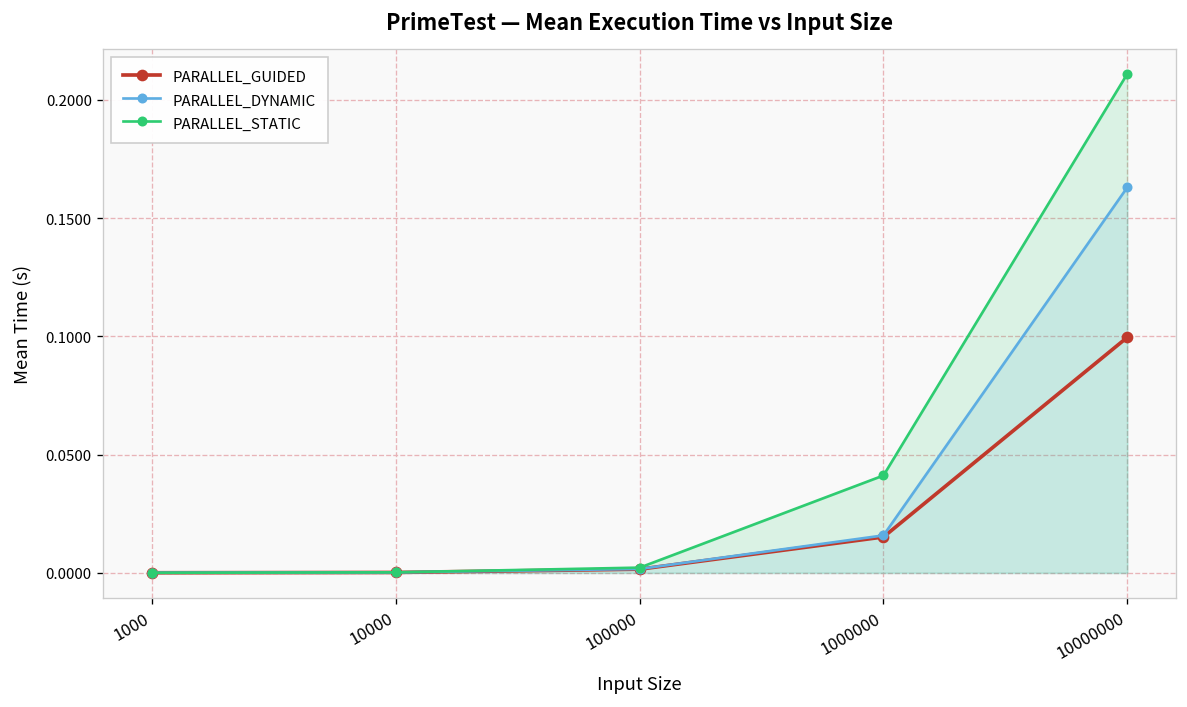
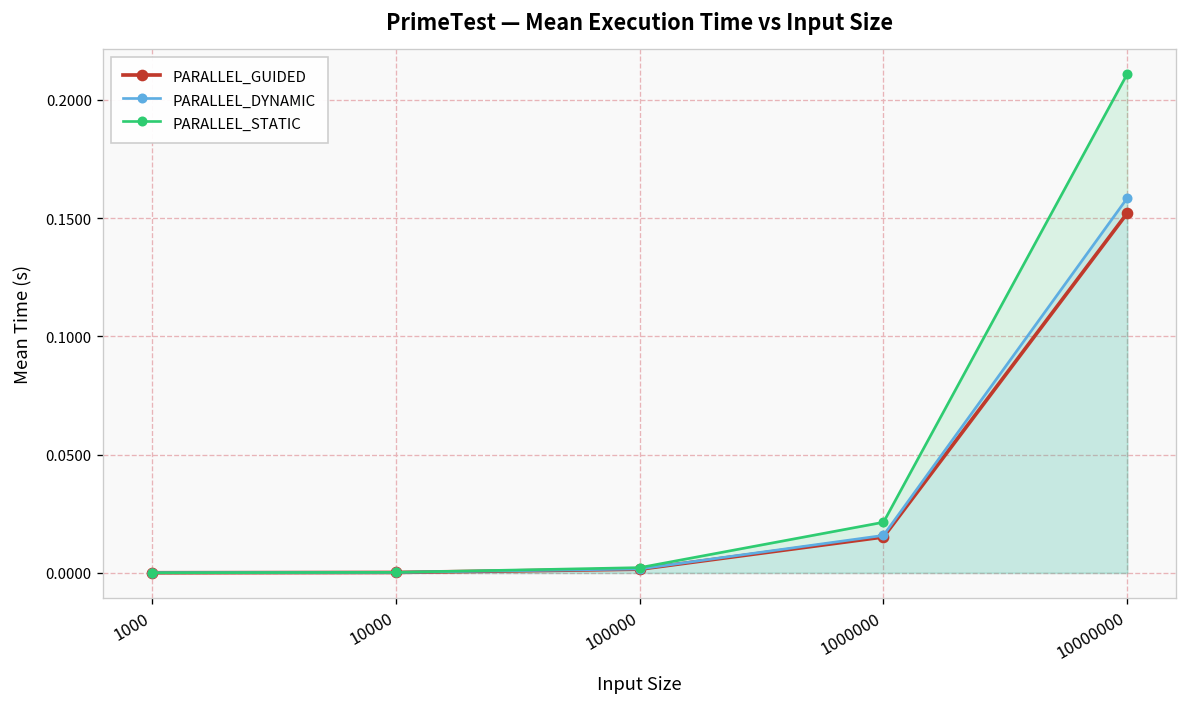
  {
    "PARALLEL_GUIDED": {
-     "10000000": 0.100
+     "10000000": 0.152
    },
    "PARALLEL_DYNAMIC": {
-     "10000000": 0.163
+     "10000000": 0.158
    },
    "PARALLEL_STATIC": {
-     "1000000": 0.041,
+     "1000000": 0.021,
      "10000000": 0.211
    }
  }
